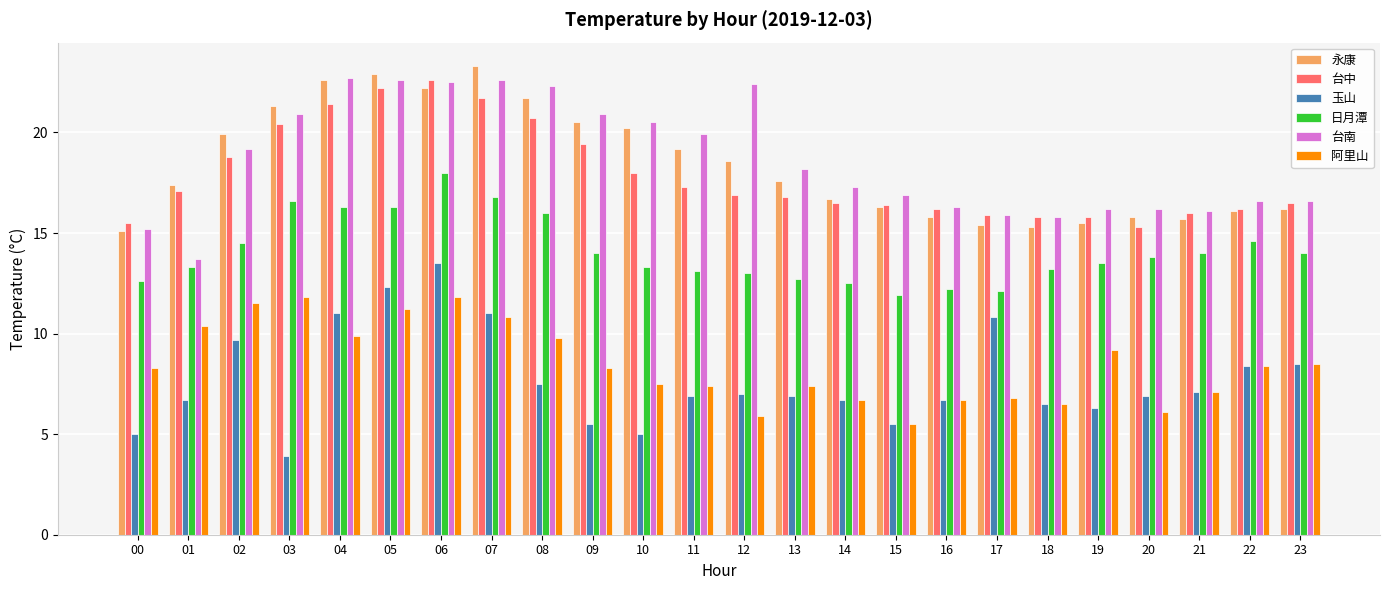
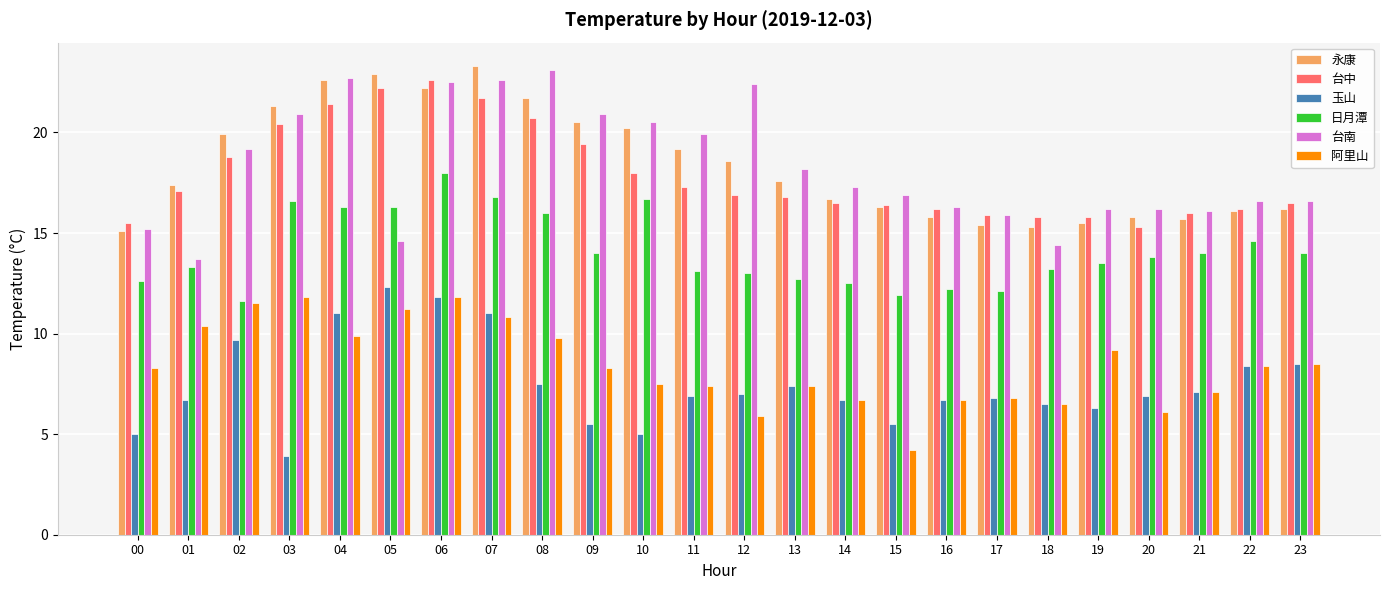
  {
    "玉山": {
      "00": 5.0,
      "01": 6.7,
      "02": 9.7,
      "03": 3.9,
      "04": 11.0,
      "05": 12.3,
-     "06": 13.5,
+     "06": 11.8,
      "07": 11.0,
      "08": 7.5,
      "09": 5.5,
      "10": 5.0,
      "11": 6.9,
      "12": 7.0,
-     "13": 6.9,
+     "13": 7.4,
      "14": 6.7,
      "15": 5.5,
      "16": 6.7,
-     "17": 10.8,
+     "17": 6.8,
      "18": 6.5,
      "19": 6.3,
      "20": 6.9,
      "21": 7.1,
      "22": 8.4,
      "23": 8.5
    },
    "日月潭": {
      "00": 12.6,
      "01": 13.3,
-     "02": 14.5,
+     "02": 11.6,
      "03": 16.6,
      "04": 16.3,
      "05": 16.3,
      "06": 18.0,
      "07": 16.8,
      "08": 16.0,
      "09": 14.0,
-     "10": 13.3,
+     "10": 16.7,
      "11": 13.1,
      "12": 13.0,
      "13": 12.7,
      "14": 12.5,
      "15": 11.9,
      "16": 12.2,
      "17": 12.1,
      "18": 13.2,
      "19": 13.5,
      "20": 13.8,
      "21": 14.0,
      "22": 14.6,
      "23": 14.0
    },
    "台南": {
      "00": 15.2,
      "01": 13.7,
      "02": 19.2,
      "03": 20.9,
      "04": 22.7,
-     "05": 22.6,
+     "05": 14.6,
      "06": 22.5,
      "07": 22.6,
-     "08": 22.3,
+     "08": 23.1,
      "09": 20.9,
      "10": 20.5,
      "11": 19.9,
      "12": 22.4,
      "13": 18.2,
      "14": 17.3,
      "15": 16.9,
      "16": 16.3,
      "17": 15.9,
-     "18": 15.8,
+     "18": 14.4,
      "19": 16.2,
      "20": 16.2,
      "21": 16.1,
      "22": 16.6,
      "23": 16.6
    },
    "阿里山": {
      "00": 8.3,
      "01": 10.4,
      "02": 11.5,
      "03": 11.8,
      "04": 9.9,
      "05": 11.2,
      "06": 11.8,
      "07": 10.8,
      "08": 9.8,
      "09": 8.3,
      "10": 7.5,
      "11": 7.4,
      "12": 5.9,
      "13": 7.4,
      "14": 6.7,
-     "15": 5.5,
+     "15": 4.2,
      "16": 6.7,
      "17": 6.8,
      "18": 6.5,
      "19": 9.2,
      "20": 6.1,
      "21": 7.1,
      "22": 8.4,
      "23": 8.5
    }
  }
